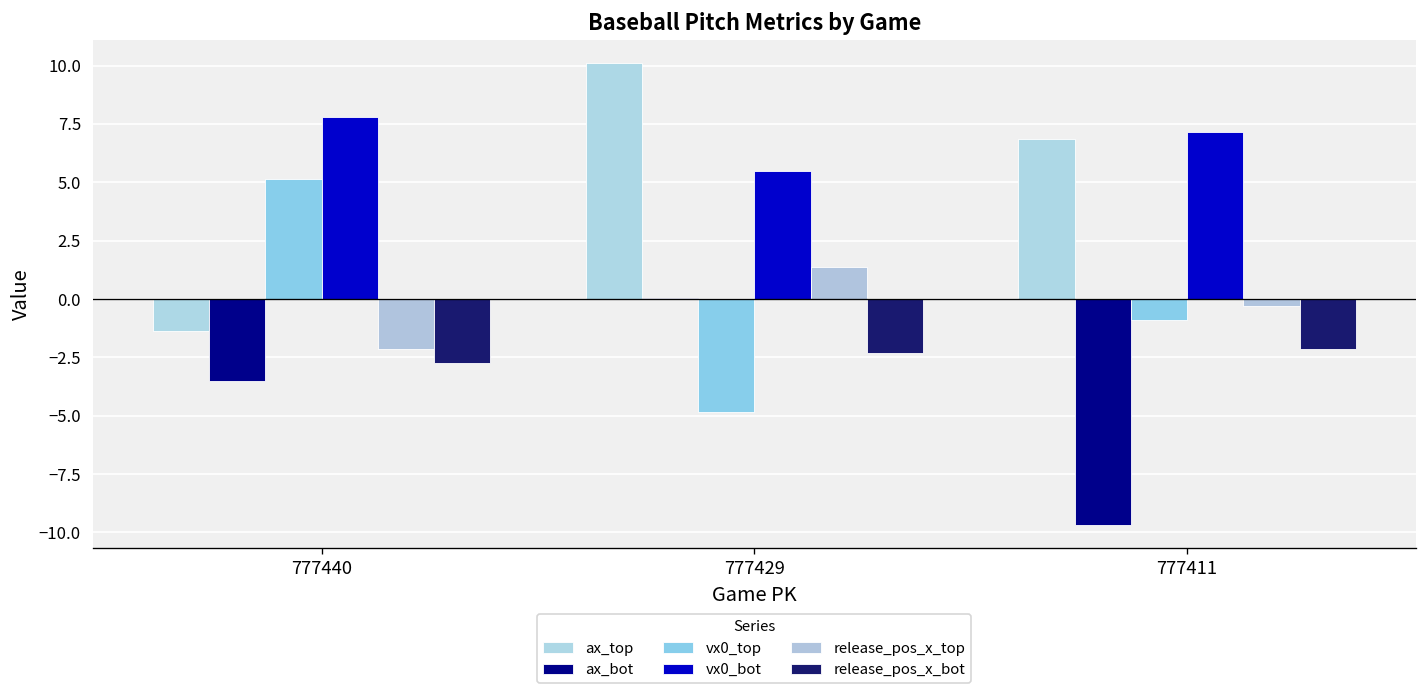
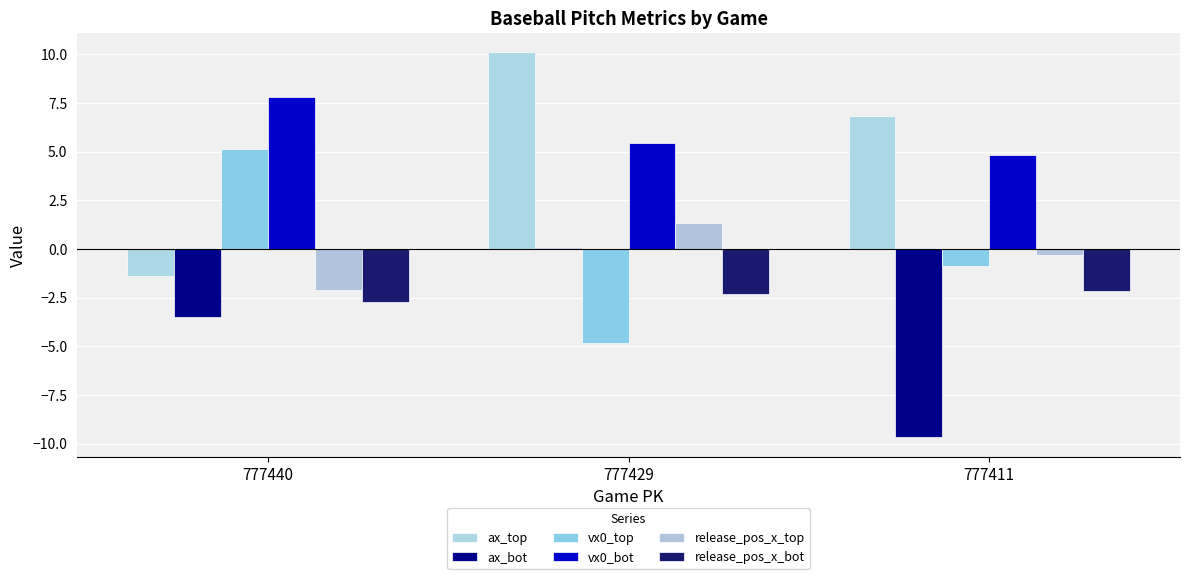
  {
    "vx0_bot": {
      "777440": 7.8,
      "777429": 5.5,
-     "777411": 7.2
+     "777411": 4.8
    }
  }
